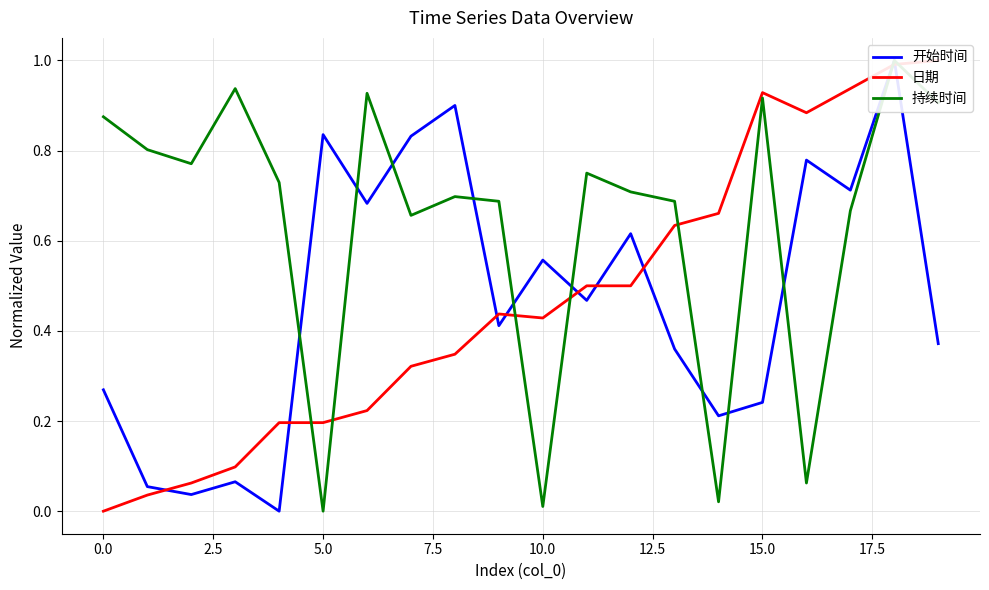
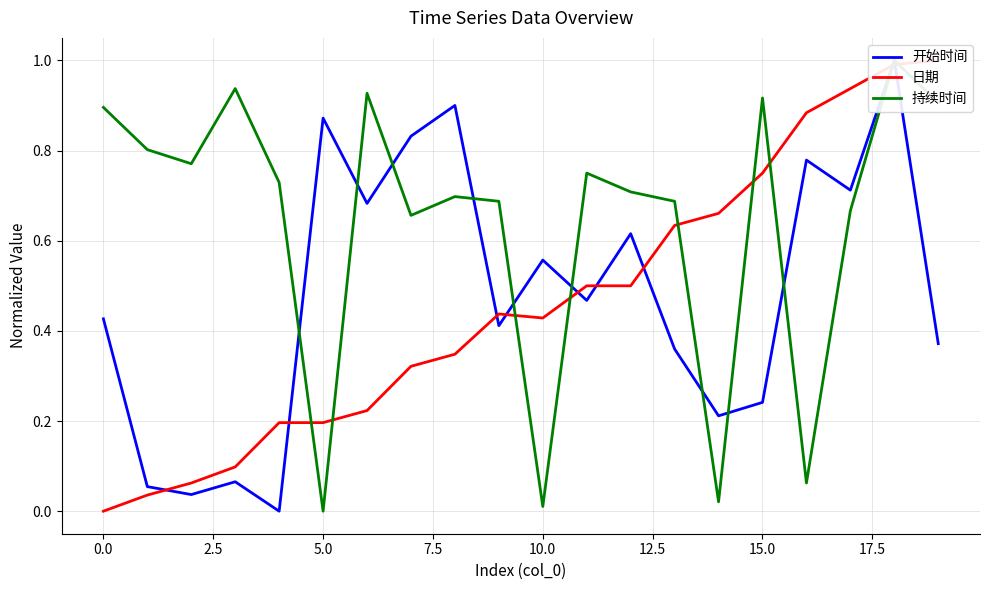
  {
    "开始时间": {
-     "0.0": 0.27,
-     "5.0": 0.84,
+     "0.0": 0.43,
+     "5.0": 0.87,
      "10.0": 0.56,
      "15.0": 0.24
    },
    "日期": {
      "0.0": 0.00,
      "5.0": 0.20,
      "10.0": 0.43,
-     "15.0": 0.93
+     "15.0": 0.75
    },
    "持续时间": {
-     "0.0": 0.88,
+     "0.0": 0.90,
      "5.0": 0.00,
      "10.0": 0.01,
      "15.0": 0.92
    }
  }
